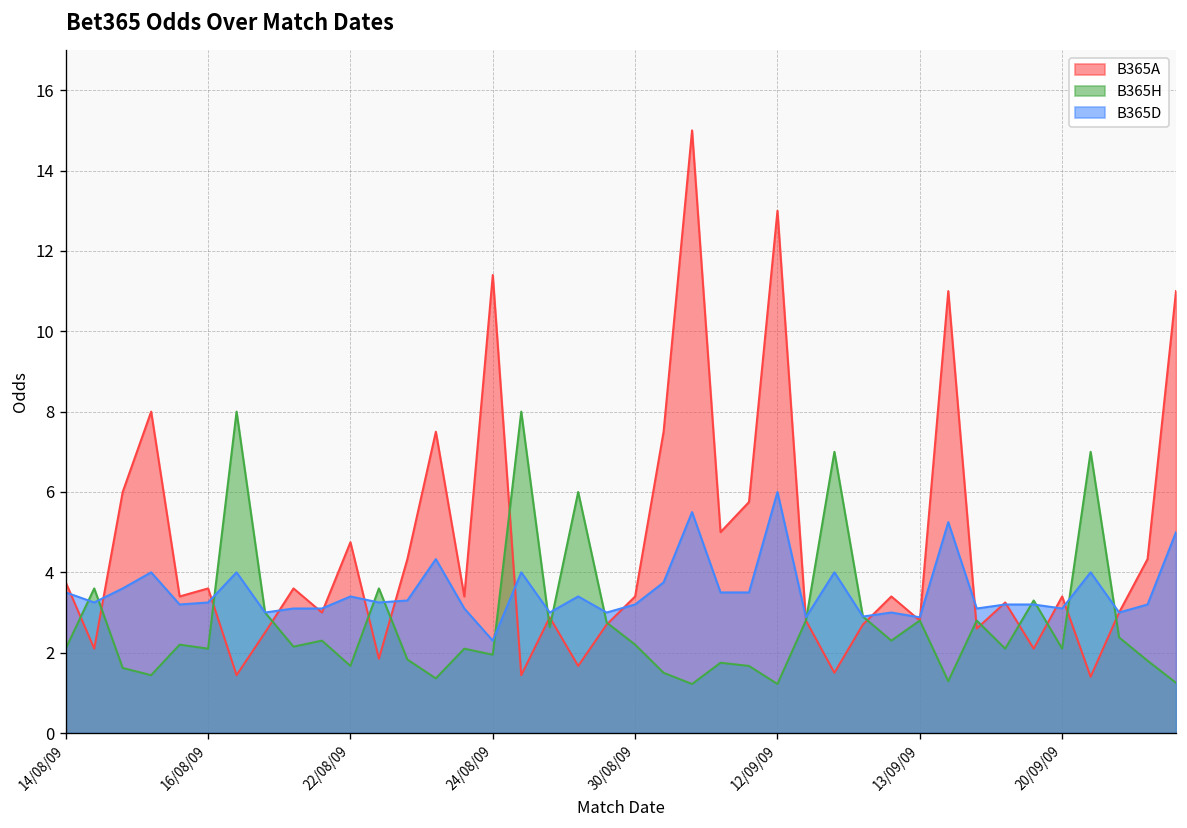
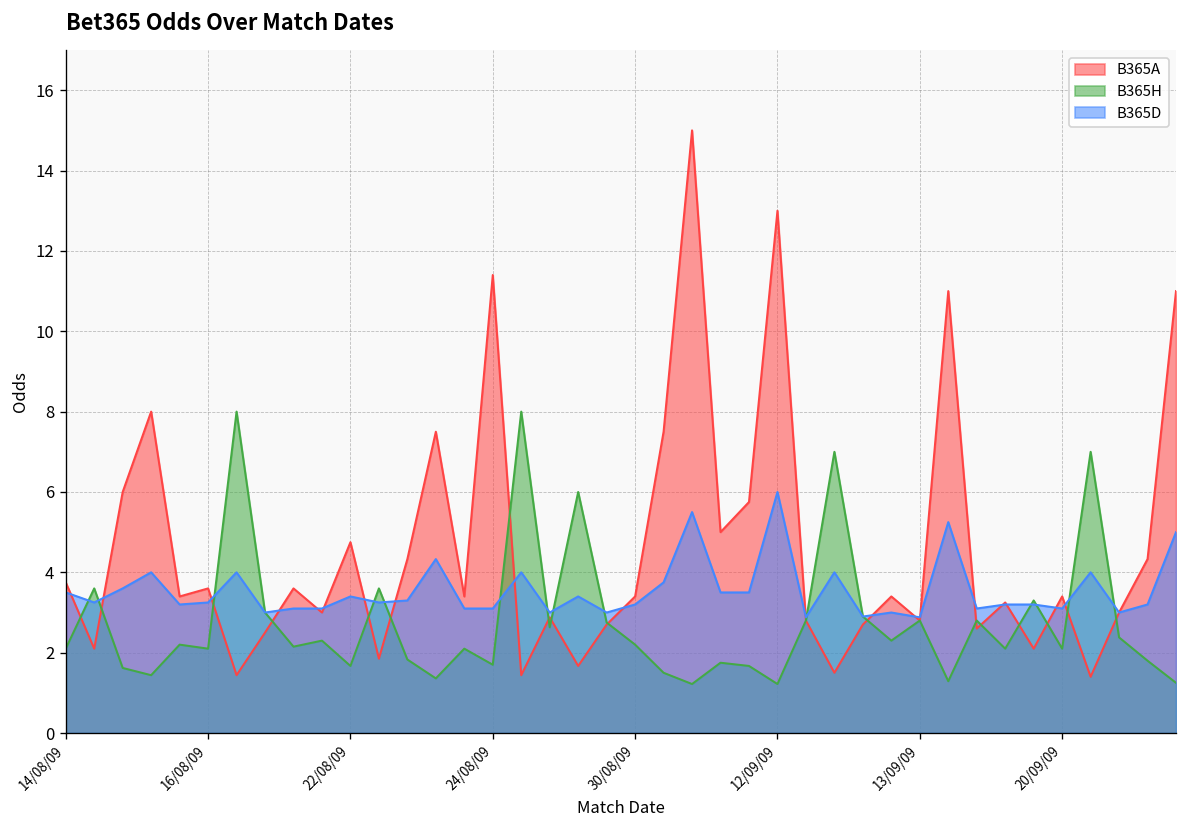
  {
    "B365A": {
      "14/08/09": 3.8,
      "24/08/09": 11.4
    },
    "B365H": {
      "14/08/09": 2.1,
-     "24/08/09": 2.0
+     "24/08/09": 1.7
    },
    "B365D": {
      "14/08/09": 3.5,
-     "24/08/09": 2.3
+     "24/08/09": 3.1
    }
  }
